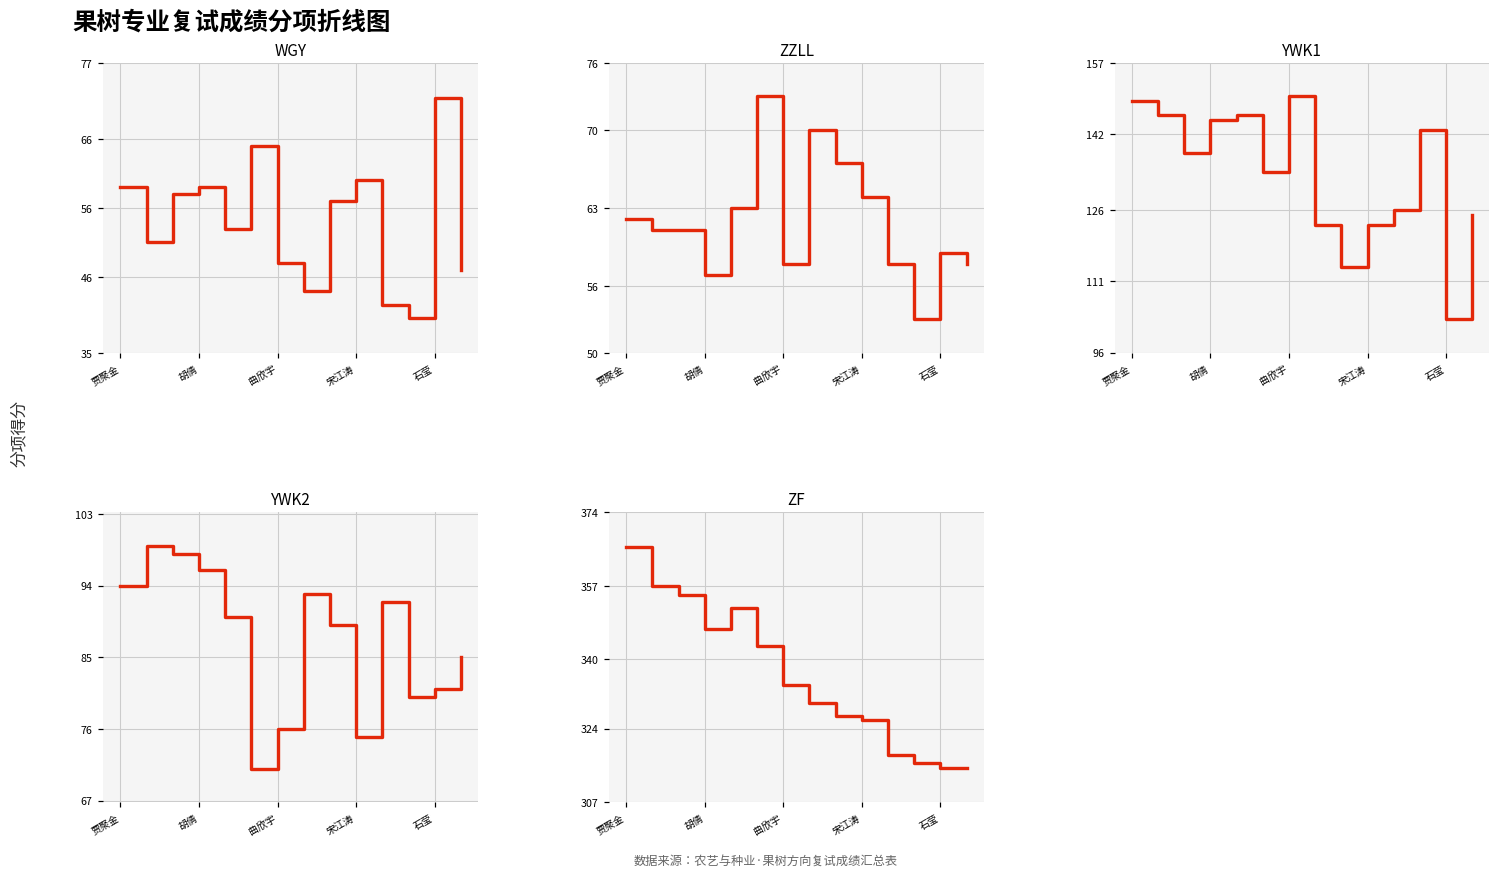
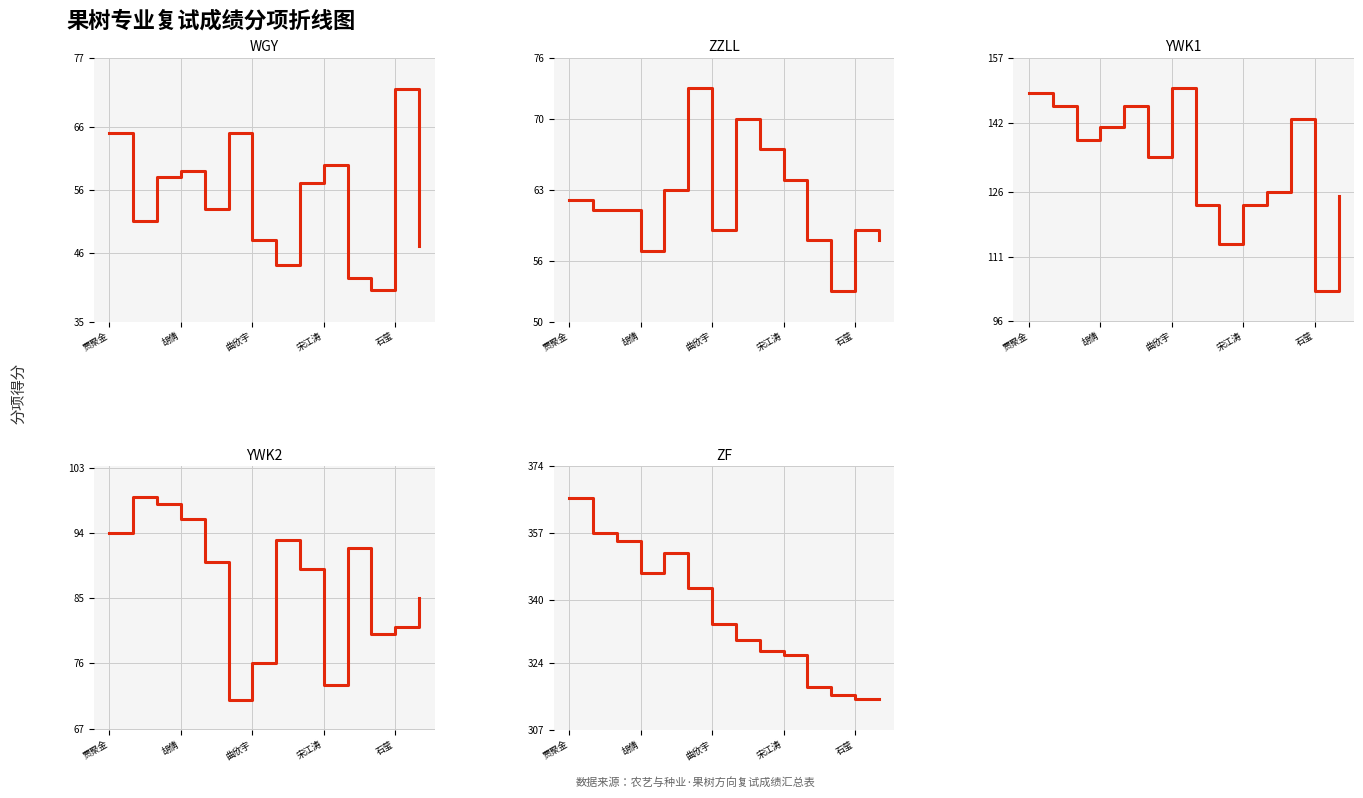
  {
    "WGY": {
-     "贾聚金": 59,
+     "贾聚金": 65,
      "胡倩": 59,
      "曲欣宇": 48,
      "宋江涛": 60,
      "石莹": 72
    },
    "ZZLL": {
      "贾聚金": 62,
      "胡倩": 57,
-     "曲欣宇": 58,
+     "曲欣宇": 59,
      "宋江涛": 64,
      "石莹": 59
    },
    "YWK1": {
      "贾聚金": 149,
-     "胡倩": 145,
+     "胡倩": 141,
      "曲欣宇": 150,
      "宋江涛": 123,
      "石莹": 103
    },
    "YWK2": {
      "贾聚金": 94,
      "胡倩": 96,
      "曲欣宇": 76,
-     "宋江涛": 75,
+     "宋江涛": 73,
      "石莹": 81
    },
    "ZF": {
      "贾聚金": 366,
      "胡倩": 347,
      "曲欣宇": 334,
      "宋江涛": 326,
      "石莹": 315
    }
  }
